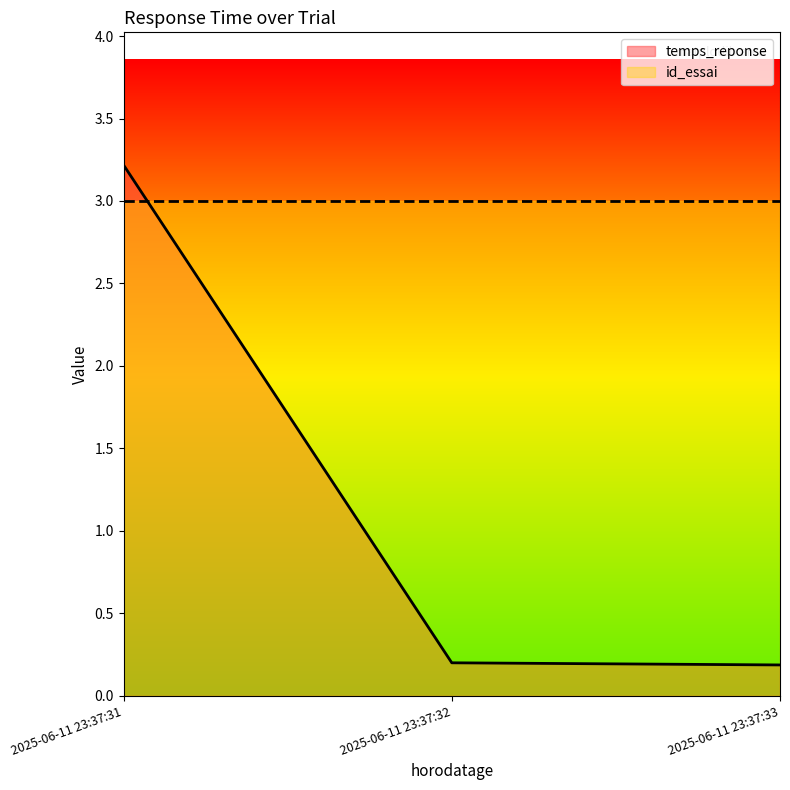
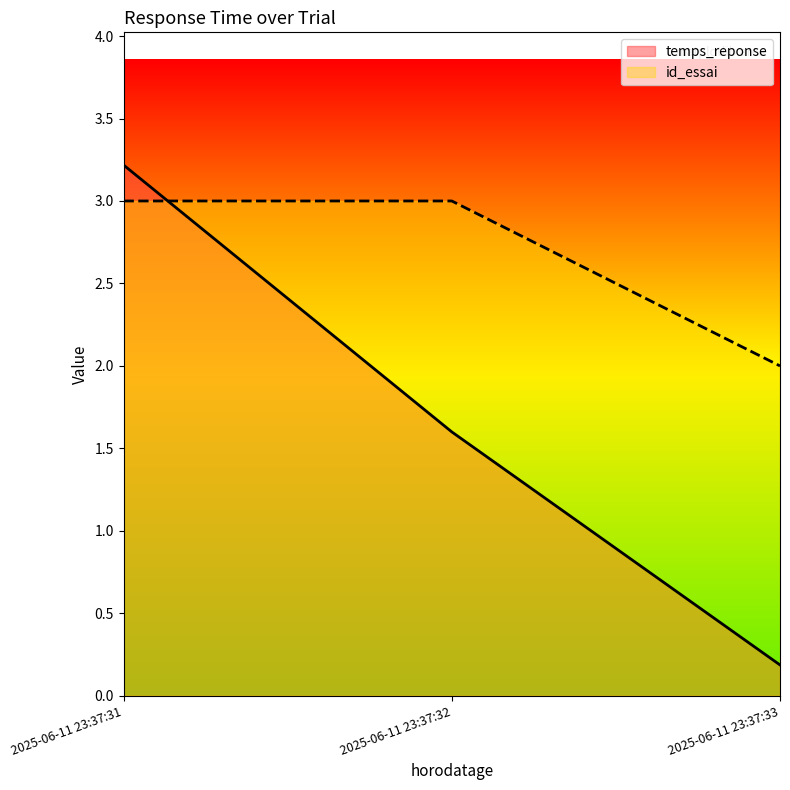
  {
    "temps_reponse": {
      "2025-06-11 23:37:31": 3.22,
-     "2025-06-11 23:37:32": 0.2,
+     "2025-06-11 23:37:32": 1.6,
      "2025-06-11 23:37:33": 0.2
    },
    "id_essai": {
      "2025-06-11 23:37:31": 3,
      "2025-06-11 23:37:32": 3,
-     "2025-06-11 23:37:33": 3
+     "2025-06-11 23:37:33": 2
    }
  }
